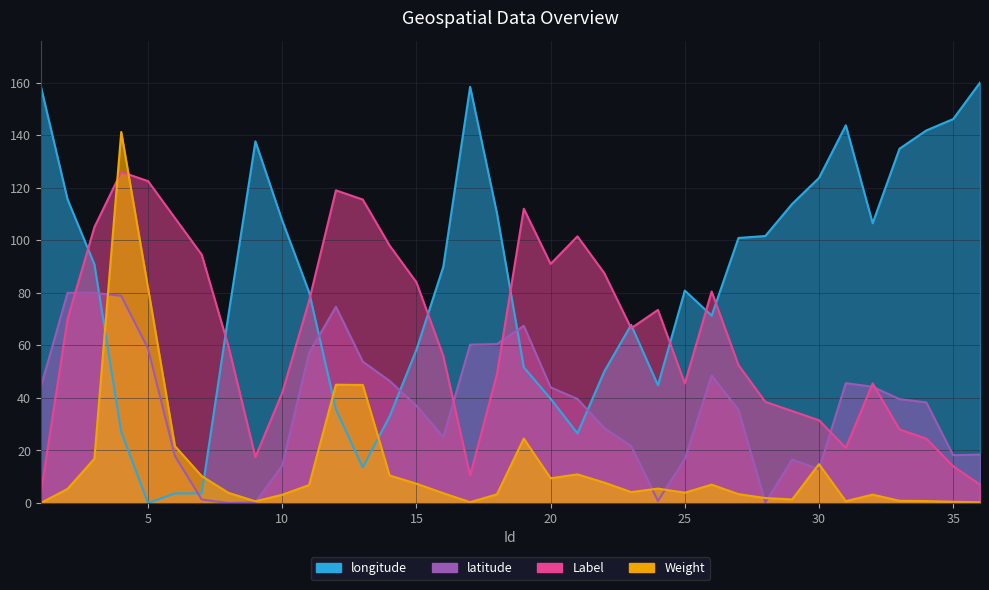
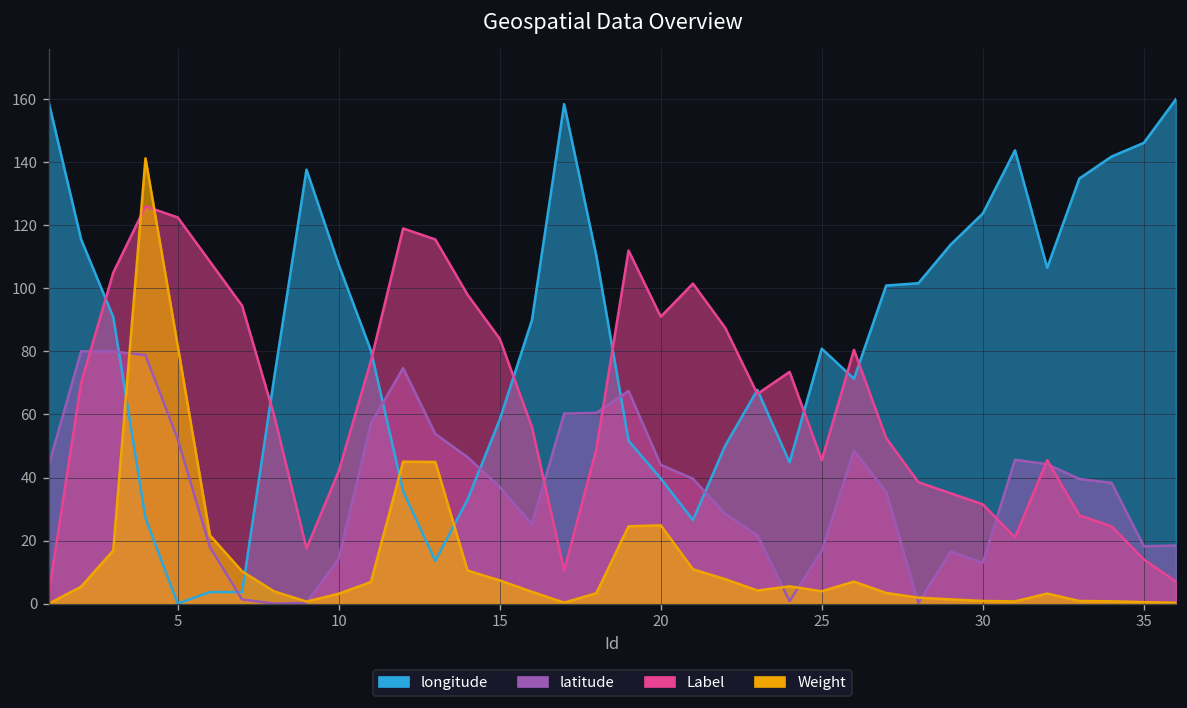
  {
    "longitude": {
      "5": 0,
      "10": 107,
      "15": 58,
      "20": 40,
      "25": 81,
      "30": 124,
      "35": 146
    },
    "latitude": {
-     "5": 59,
+     "5": 52,
      "10": 14,
      "15": 37,
      "20": 44,
      "25": 17,
      "30": 13,
      "35": 18
    },
    "Label": {
      "5": 123,
      "10": 42,
      "15": 84,
      "20": 91,
      "25": 46,
      "30": 32,
      "35": 14
    },
    "Weight": {
      "5": 82,
      "10": 3,
      "15": 7,
-     "20": 9,
+     "20": 25,
      "25": 4,
-     "30": 15,
+     "30": 1,
      "35": 0
    }
  }
